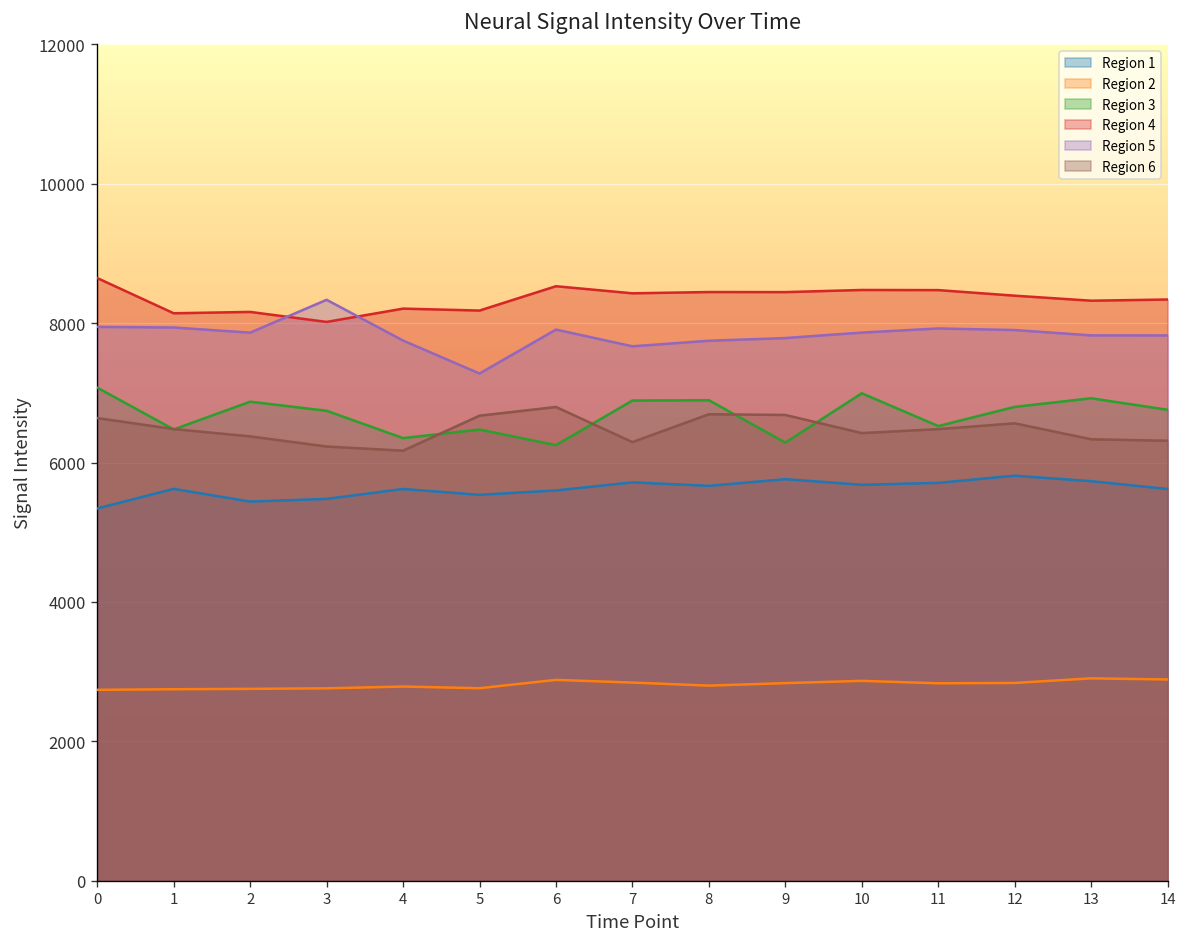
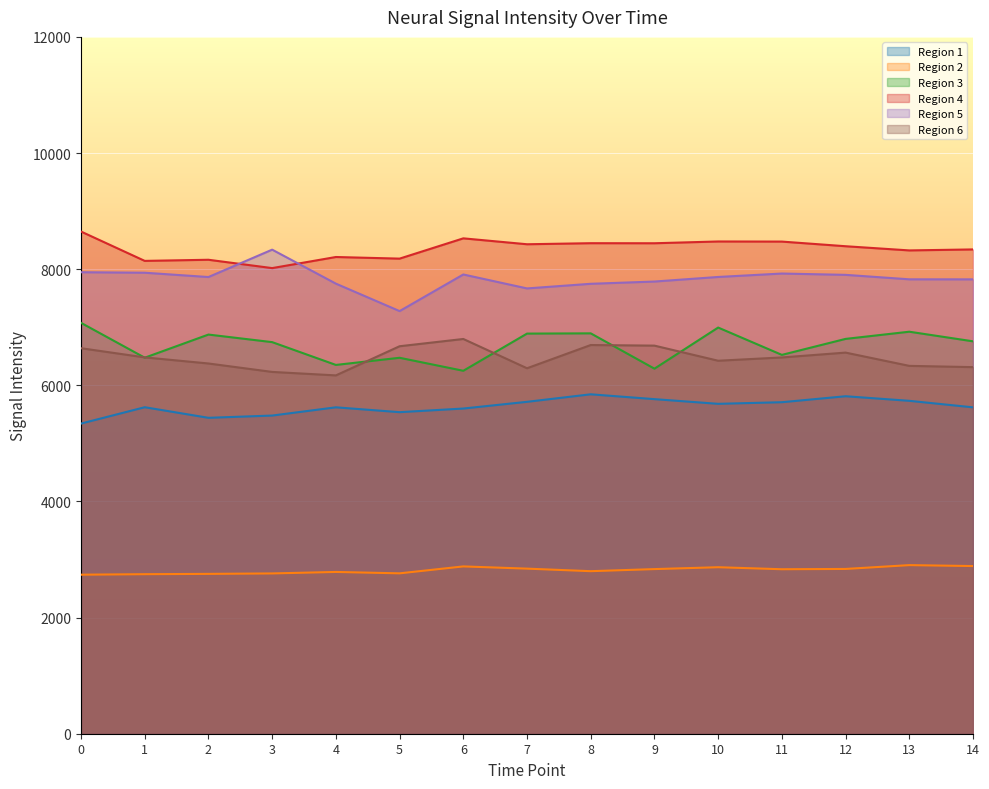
  {
    "Region 1": {
      "0": 5300,
      "1": 5600,
      "2": 5400,
      "3": 5500,
      "4": 5600,
      "5": 5500,
      "6": 5600,
      "7": 5700,
-     "8": 5700,
+     "8": 5800,
      "9": 5800,
      "10": 5700,
      "11": 5700,
      "12": 5800,
      "13": 5700,
      "14": 5600
    },
    "Region 3": {
      "0": 7100,
      "2": 6900,
      "3": 6700,
      "4": 6400,
      "5": 6500,
      "6": 6300,
      "7": 6900,
      "8": 6900,
      "9": 6300,
      "10": 7000,
      "12": 6800,
      "13": 6900,
      "14": 6800
    },
    "Region 5": {
      "0": 7900,
      "1": 7900,
      "2": 7900,
      "3": 8300,
      "4": 7800,
      "5": 7300,
      "6": 7900,
      "7": 7700,
      "8": 7700,
      "9": 7800,
      "10": 7900,
      "11": 7900,
      "12": 7900,
      "13": 7800,
      "14": 7800
    }
  }
